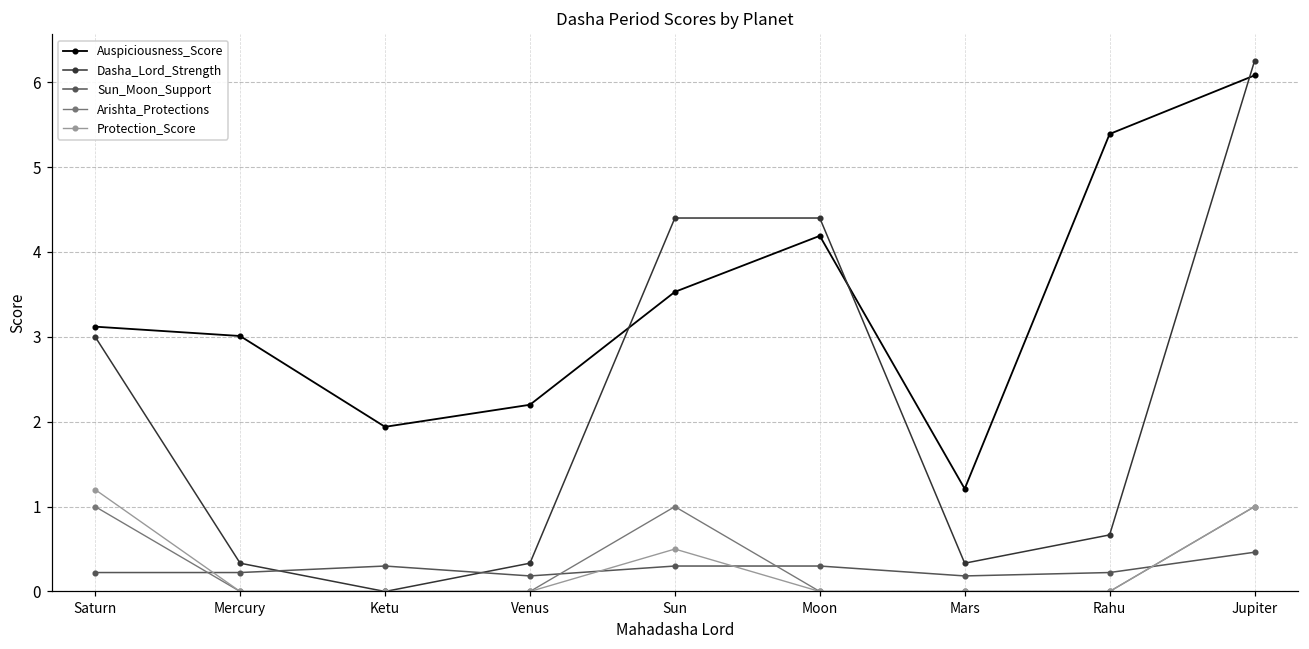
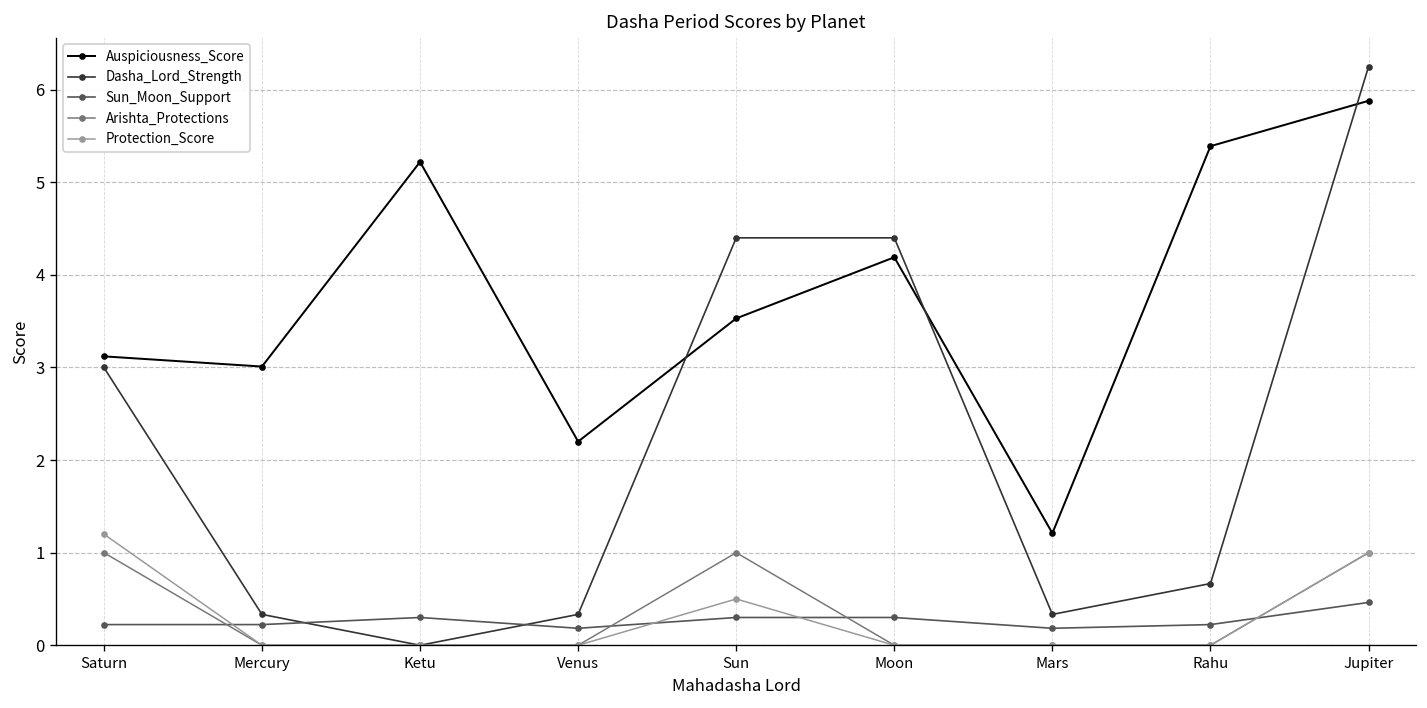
  {
    "Auspiciousness_Score": {
      "Saturn": 3.1,
      "Mercury": 3.0,
-     "Ketu": 1.9,
+     "Ketu": 5.2,
      "Venus": 2.2,
      "Sun": 3.5,
      "Moon": 4.2,
      "Mars": 1.2,
      "Rahu": 5.4,
-     "Jupiter": 6.1
+     "Jupiter": 5.9
    }
  }
